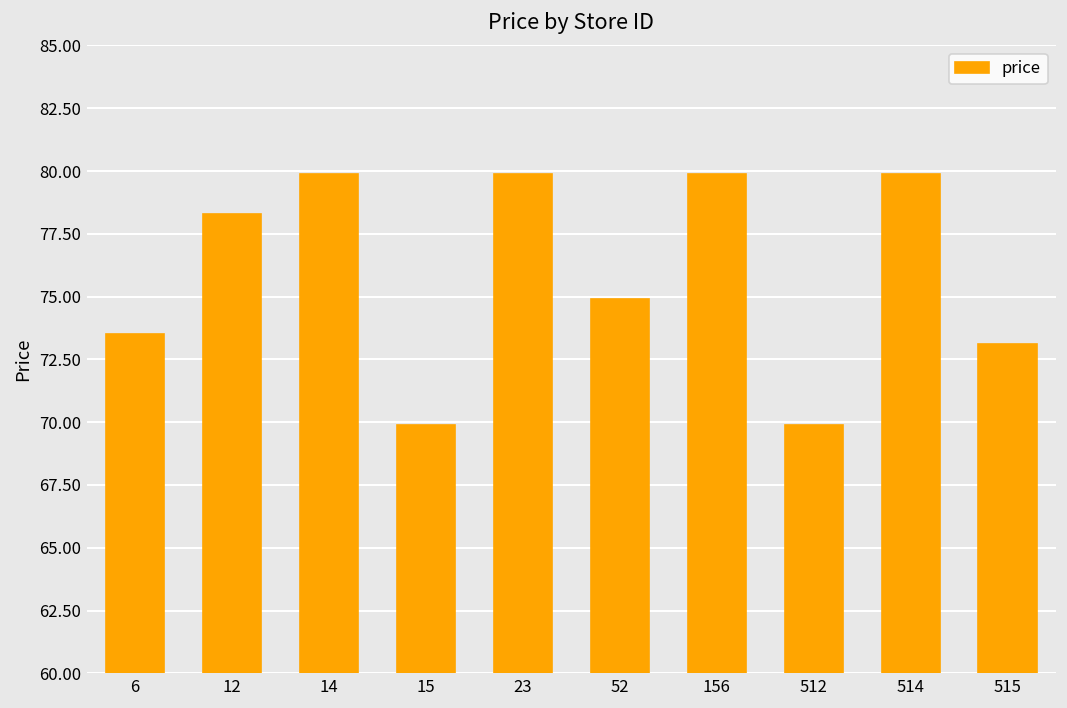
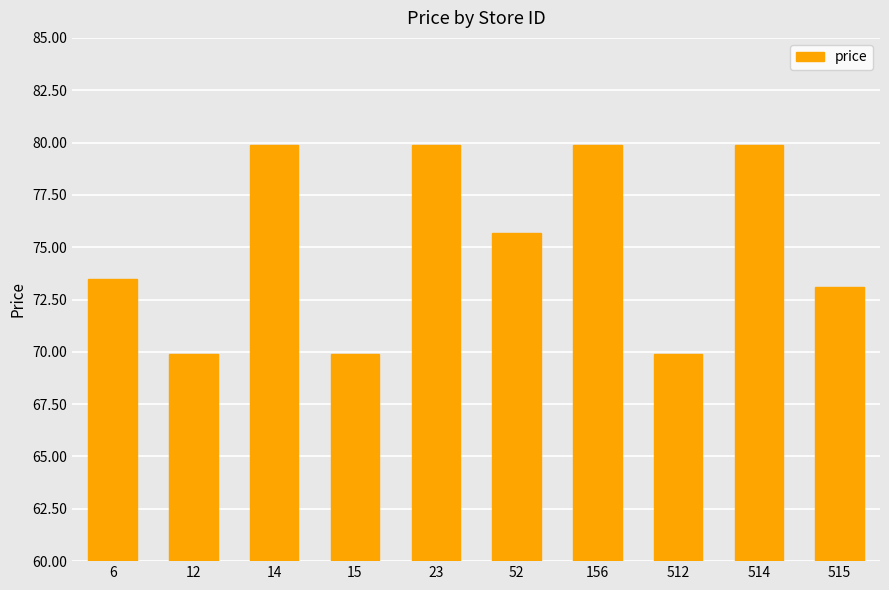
  {
    "6": 73.5,
-   "12": 78.3,
+   "12": 69.9,
    "14": 79.9,
    "15": 69.9,
    "23": 79.9,
-   "52": 74.9,
+   "52": 75.7,
    "156": 79.9,
    "512": 69.9,
    "514": 79.9,
    "515": 73.1
  }
